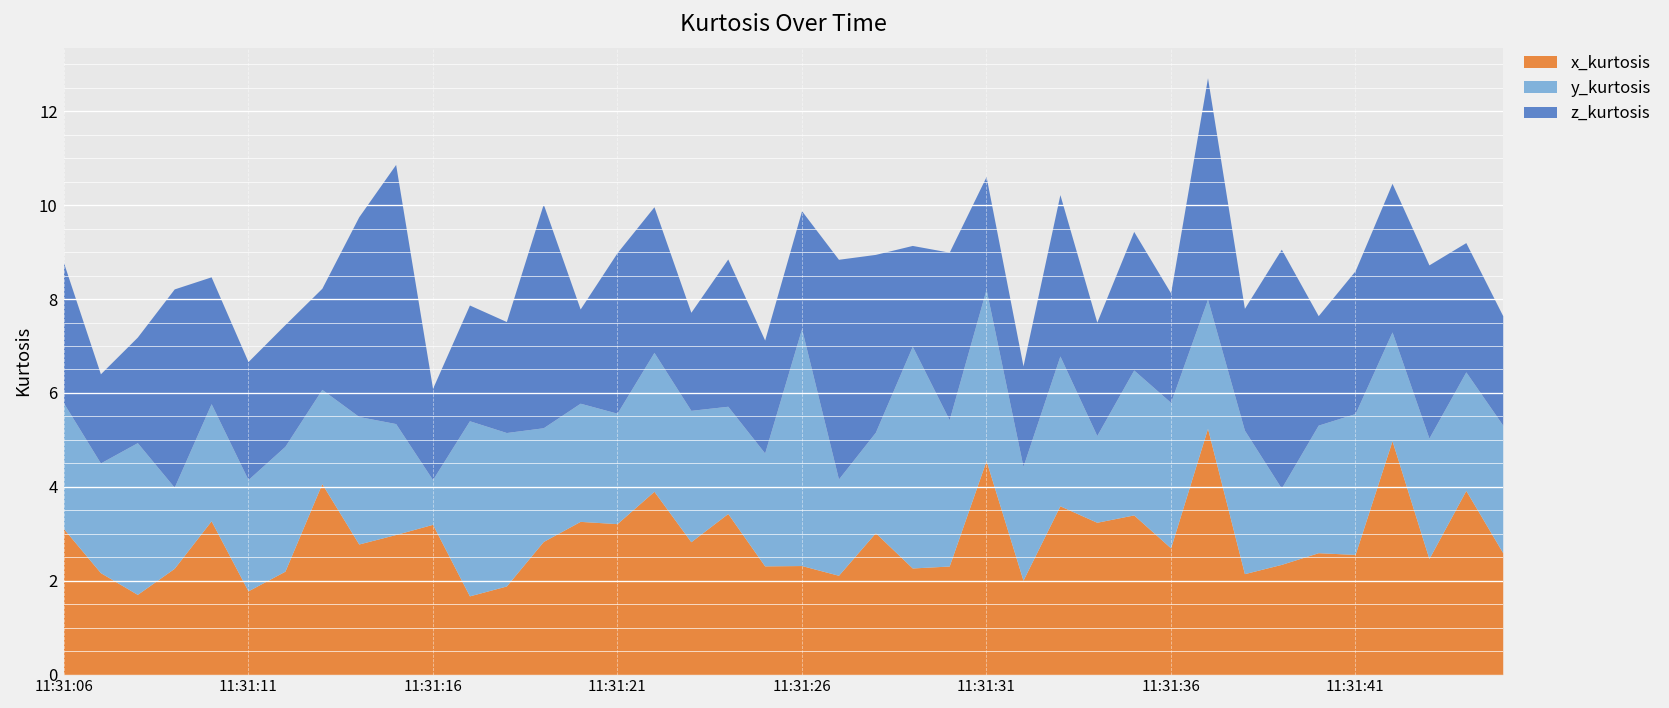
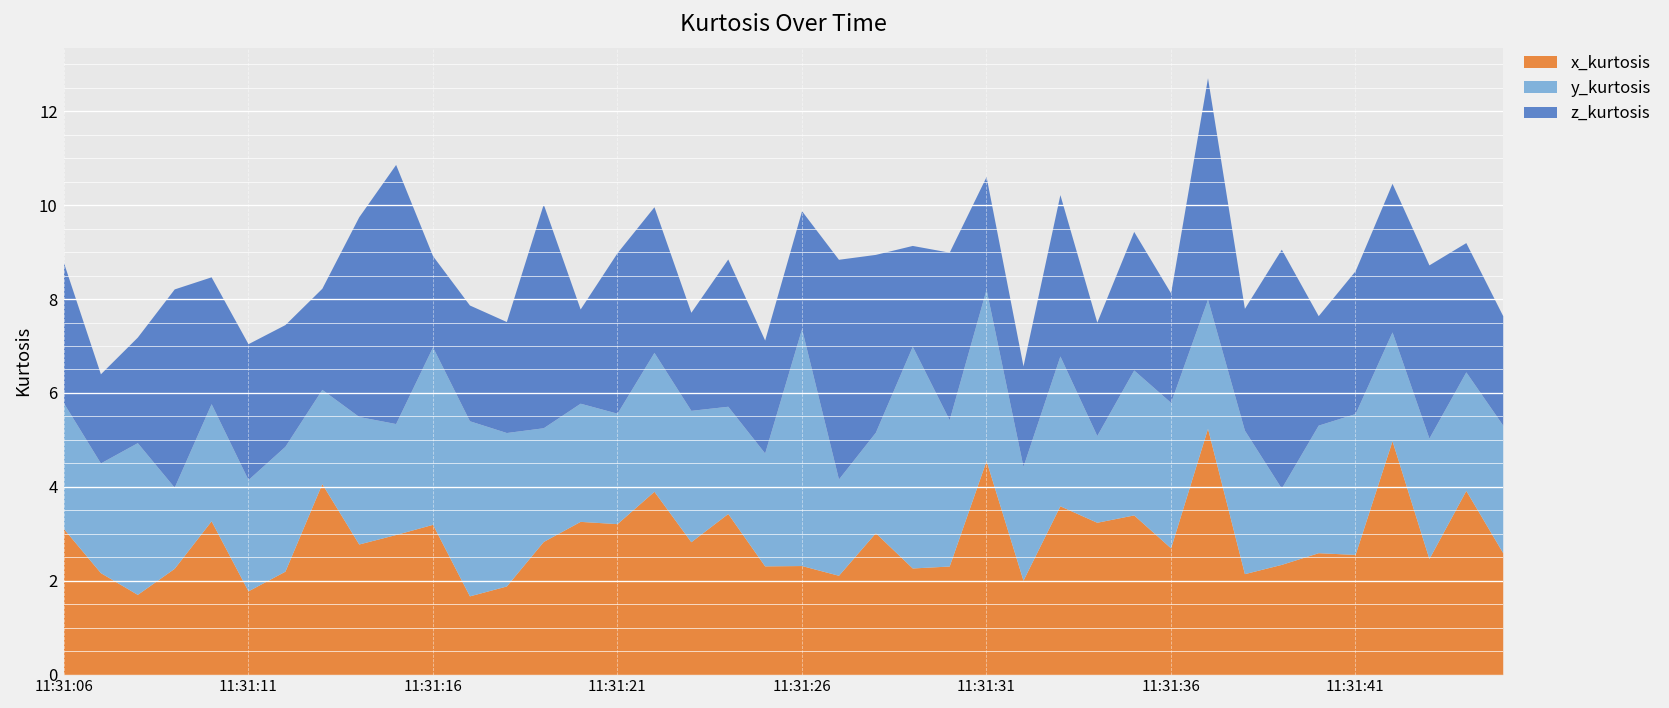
  {
    "x_kurtosis": {
      "11:31:06": 3.1,
      "11:31:11": 1.8,
      "11:31:16": 3.2,
      "11:31:21": 3.2,
      "11:31:26": 2.3,
      "11:31:31": 4.6,
      "11:31:36": 2.7,
      "11:31:41": 2.6
    },
    "y_kurtosis": {
      "11:31:06": 2.7,
      "11:31:11": 2.4,
-     "11:31:16": 1.0,
+     "11:31:16": 3.8,
      "11:31:21": 2.4,
      "11:31:26": 5.0,
      "11:31:31": 3.7,
      "11:31:36": 3.1,
      "11:31:41": 3.0
    },
    "z_kurtosis": {
      "11:31:06": 3.0,
-     "11:31:11": 2.5,
+     "11:31:11": 2.9,
      "11:31:16": 1.9,
      "11:31:21": 3.4,
      "11:31:26": 2.5,
      "11:31:31": 2.4,
      "11:31:36": 2.3,
      "11:31:41": 3.0
    }
  }
